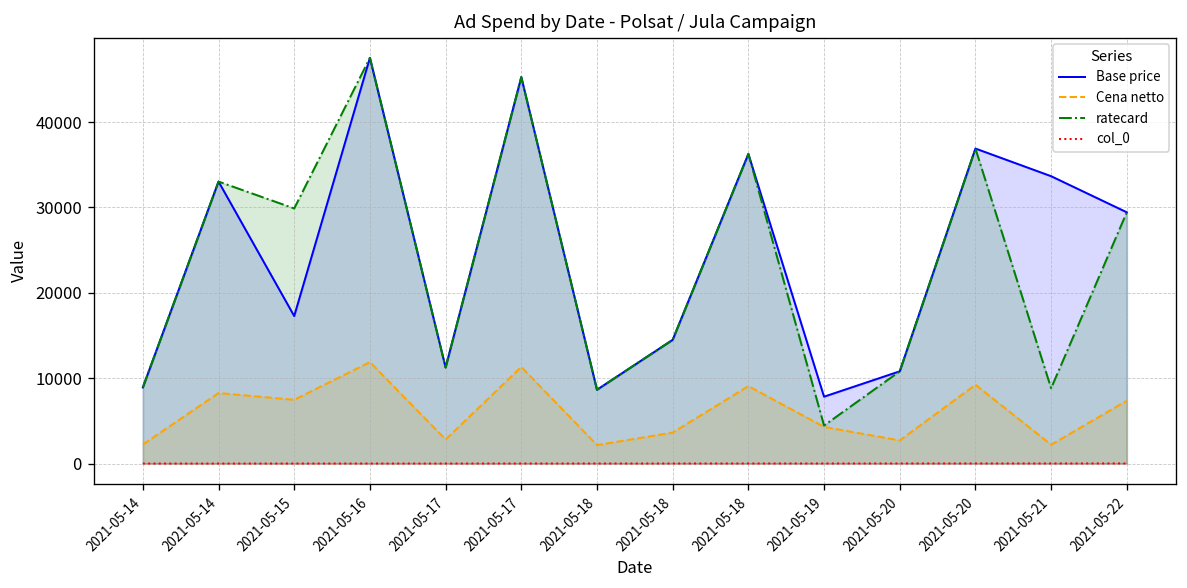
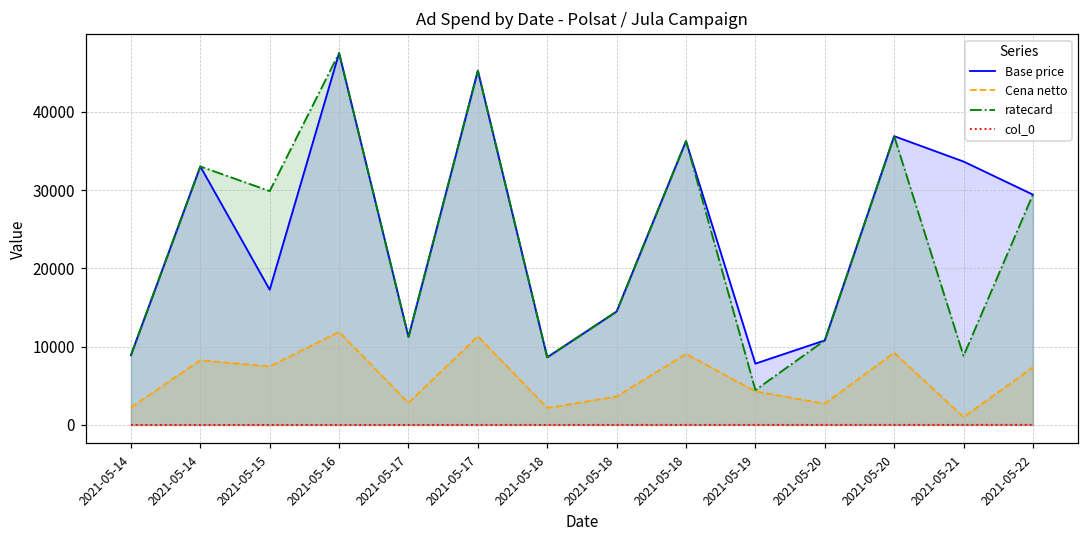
  {
    "Base price": {
      "2021-05-15": 17000,
      "2021-05-19": 8000,
      "2021-05-21": 34000
    },
    "Cena netto": {
      "2021-05-15": 7000,
      "2021-05-16": 12000,
-     "2021-05-21": 2000,
+     "2021-05-21": 1000,
      "2021-05-22": 7000
    },
    "ratecard": {
      "2021-05-15": 30000,
      "2021-05-21": 9000
    },
    "col_0": {
      "2021-05-15": 0,
      "2021-05-16": 0,
      "2021-05-19": 0,
      "2021-05-21": 0,
      "2021-05-22": 0
    }
  }
